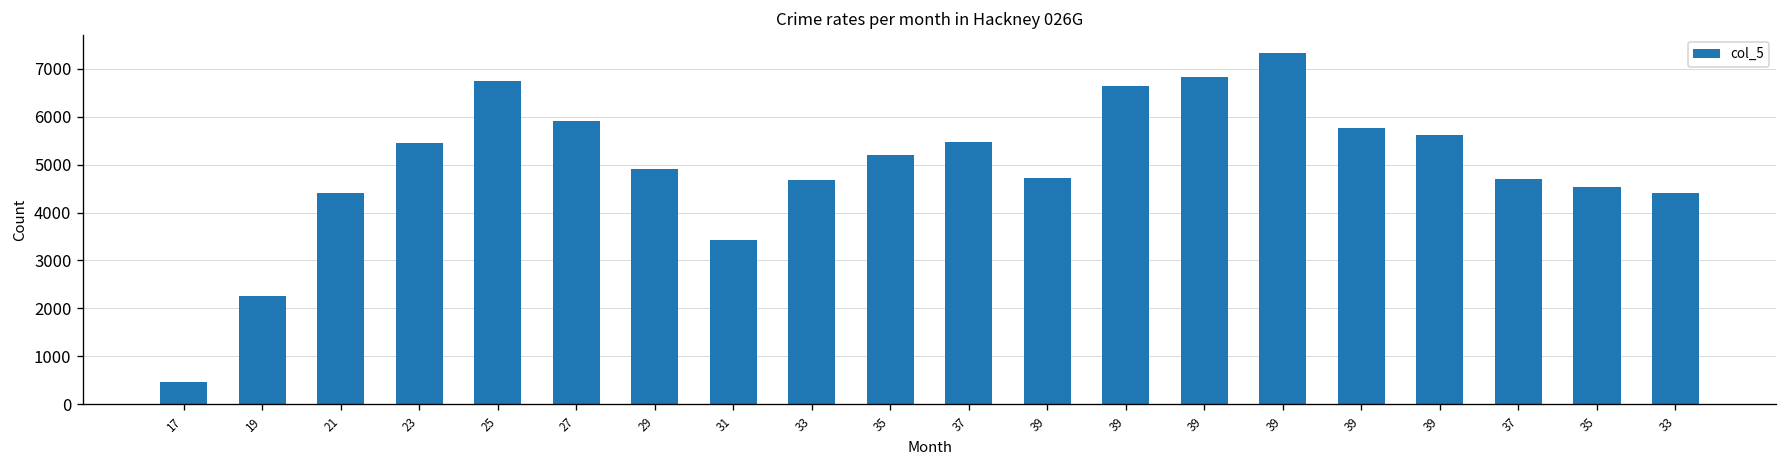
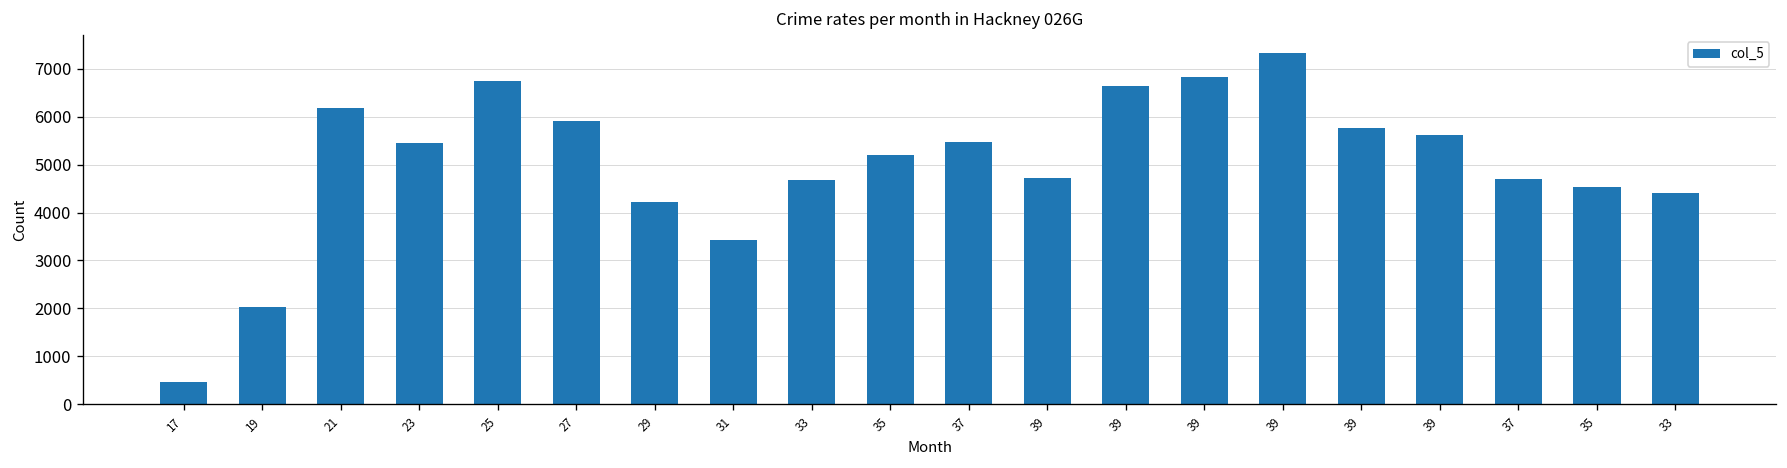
  {
    "17": 500,
-   "19": 2300,
-   "21": 4400,
+   "19": 2000,
+   "21": 6200,
    "23": 5400,
    "25": 6800,
    "27": 5900,
-   "29": 4900,
+   "29": 4200,
    "31": 3400
  }
